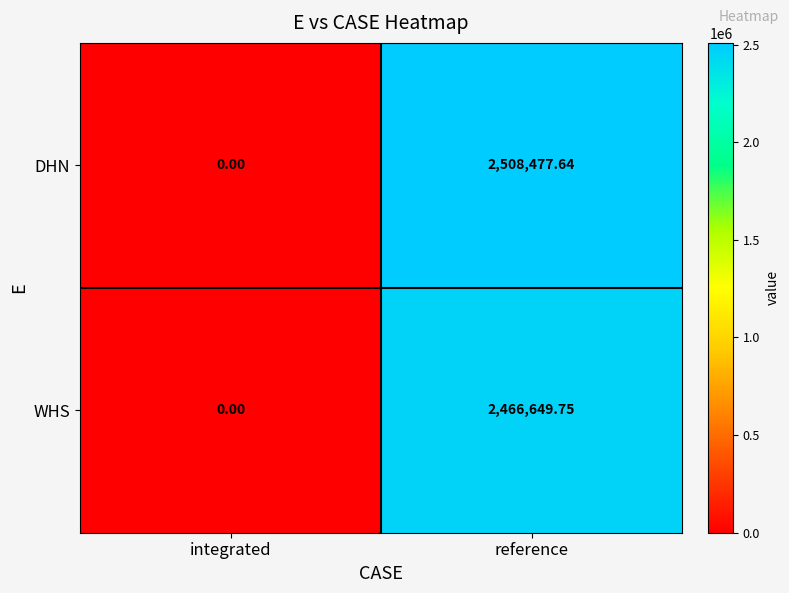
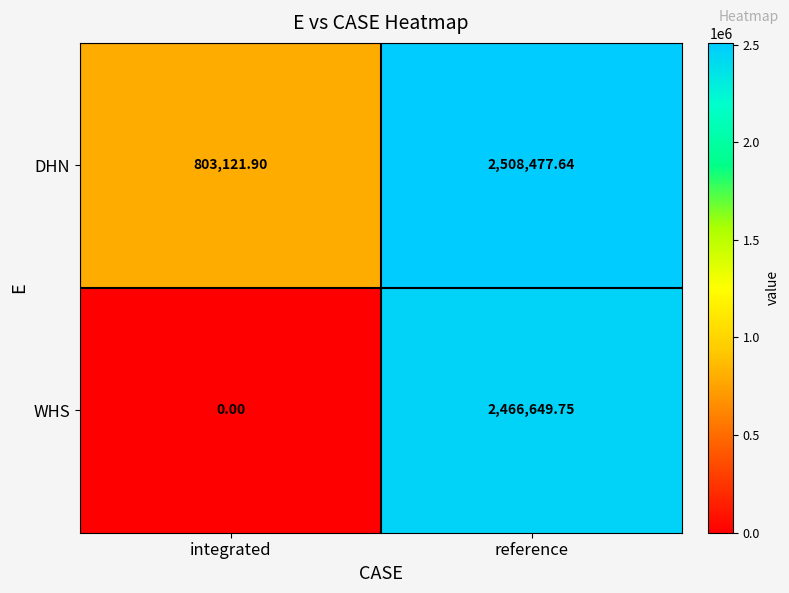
  {
    "DHN": {
-     "integrated": "0.00",
+     "integrated": "803,121.90",
      "reference": "2,508,477.64"
    },
    "WHS": {
      "integrated": "0.00",
      "reference": "2,466,649.75"
    }
  }
